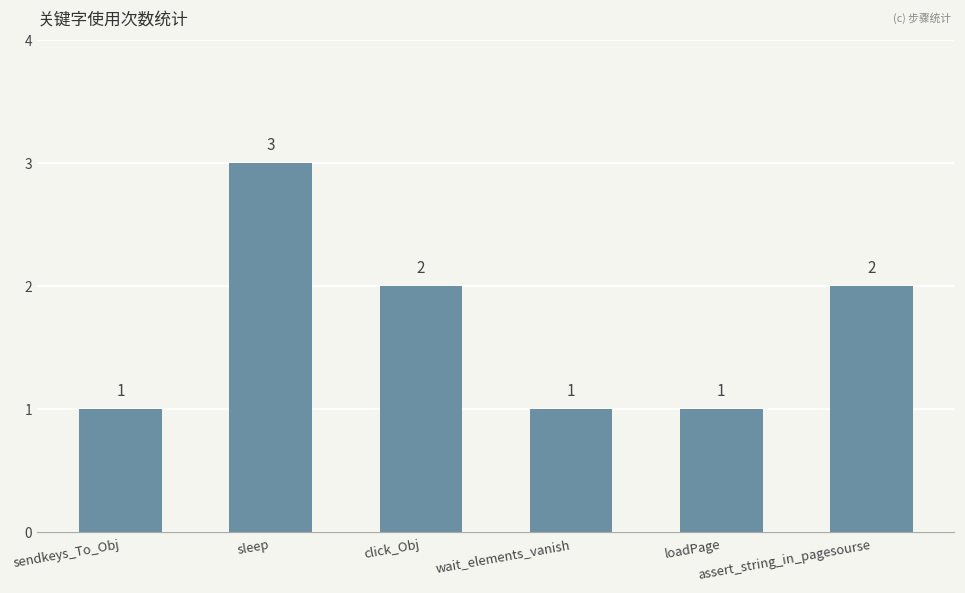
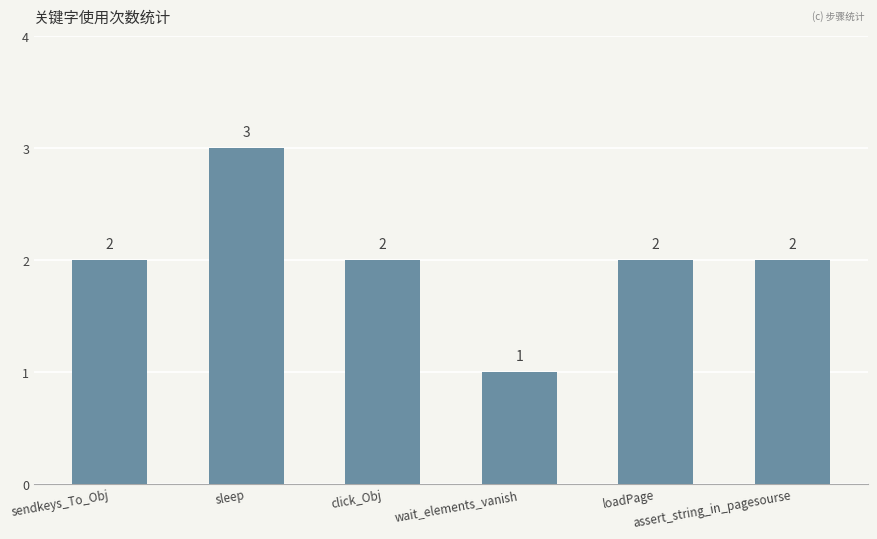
  {
-   "sendkeys_To_Obj": 1,
+   "sendkeys_To_Obj": 2,
    "sleep": 3,
    "click_Obj": 2,
    "wait_elements_vanish": 1,
-   "loadPage": 1,
+   "loadPage": 2,
    "assert_string_in_pagesourse": 2
  }
